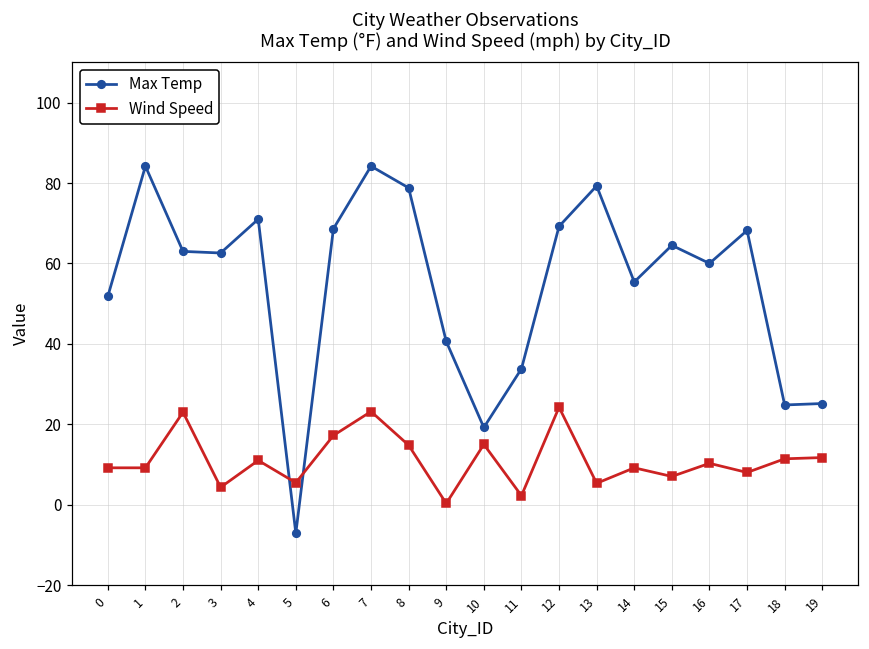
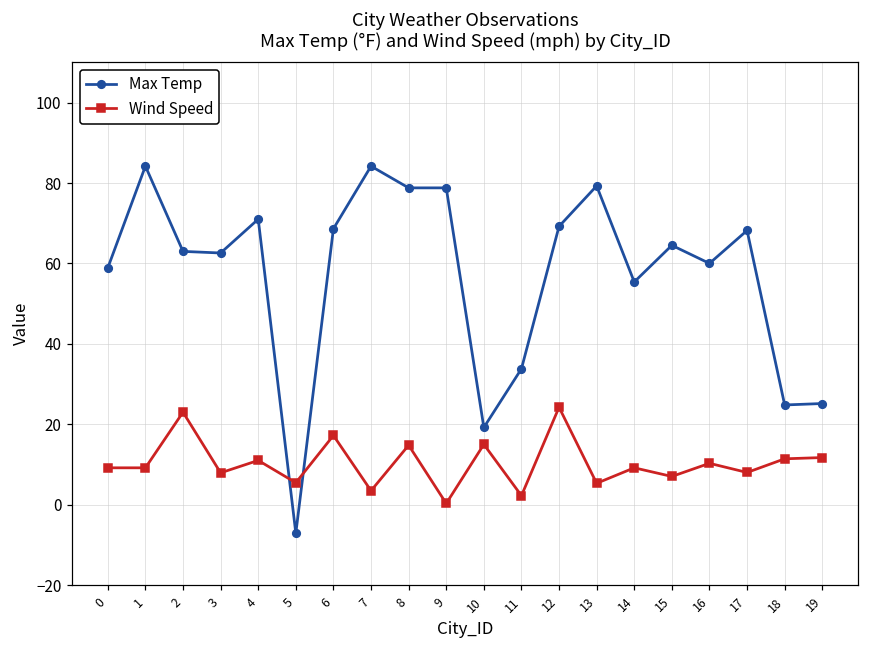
  {
    "Max Temp": {
-     "0": 52,
+     "0": 59,
      "1": 84,
      "2": 63,
      "3": 63,
      "4": 71,
      "5": -7,
      "6": 69,
      "7": 84,
      "8": 79,
-     "9": 41,
+     "9": 79,
      "10": 19,
      "11": 34,
      "12": 69,
      "13": 79,
      "14": 55,
      "15": 65,
      "16": 60,
      "17": 68,
      "18": 25,
      "19": 25
    },
    "Wind Speed": {
      "0": 9,
      "1": 9,
      "2": 23,
-     "3": 4,
+     "3": 8,
      "4": 11,
      "5": 5,
      "6": 17,
-     "7": 23,
+     "7": 3,
      "8": 15,
      "9": 0,
      "10": 15,
      "11": 2,
      "12": 24,
      "13": 5,
      "14": 9,
      "15": 7,
      "16": 10,
      "17": 8,
      "18": 11,
      "19": 12
    }
  }
